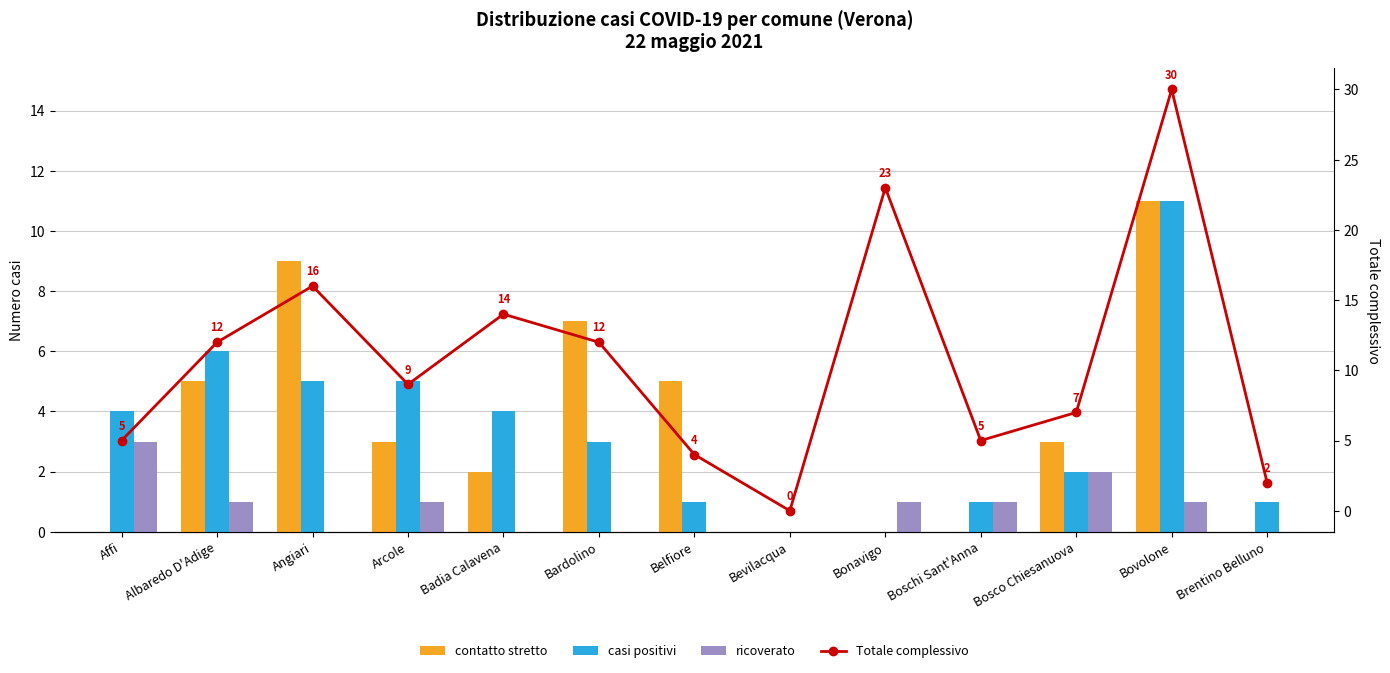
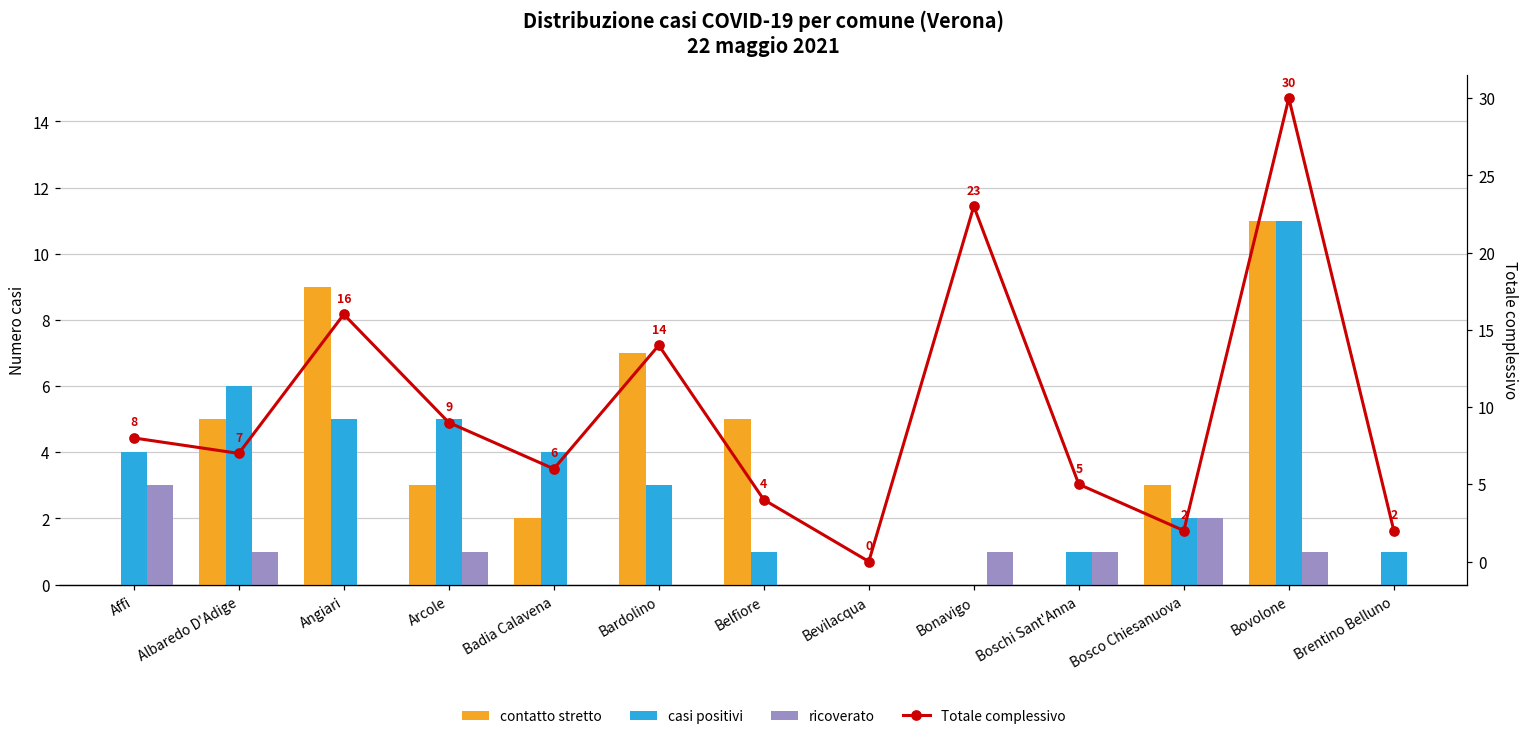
  {
    "Totale complessivo": {
-     "Affi": 5,
-     "Albaredo D'Adige": 12,
+     "Affi": 8,
+     "Albaredo D'Adige": 7,
      "Angiari": 16,
      "Arcole": 9,
-     "Badia Calavena": 14,
-     "Bardolino": 12,
+     "Badia Calavena": 6,
+     "Bardolino": 14,
      "Belfiore": 4,
      "Bevilacqua": 0,
      "Bonavigo": 23,
      "Boschi Sant'Anna": 5,
-     "Bosco Chiesanuova": 7,
+     "Bosco Chiesanuova": 2,
      "Bovolone": 30,
      "Brentino Belluno": 2
    }
  }
